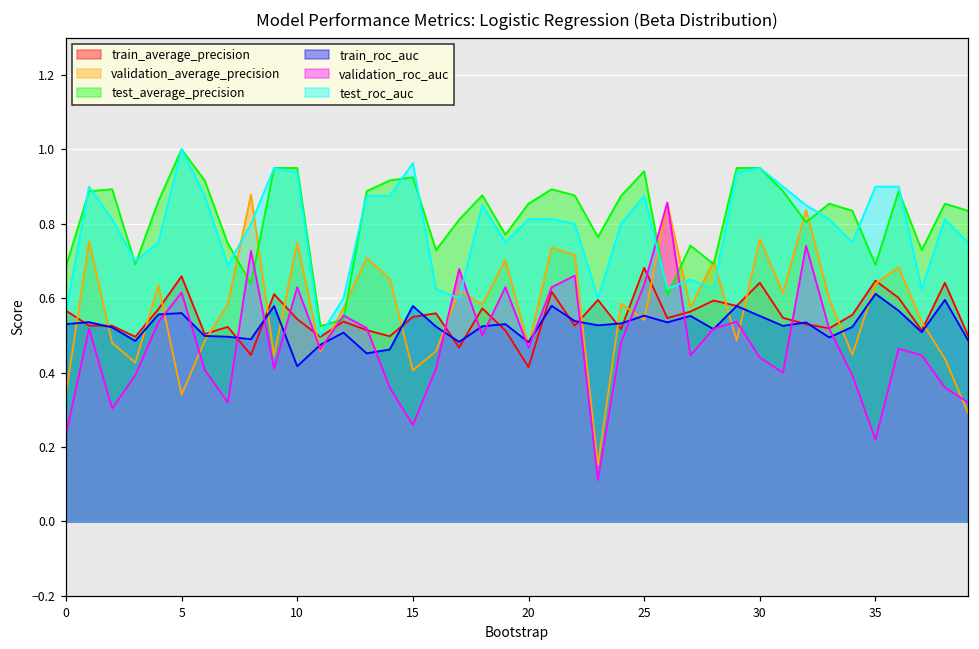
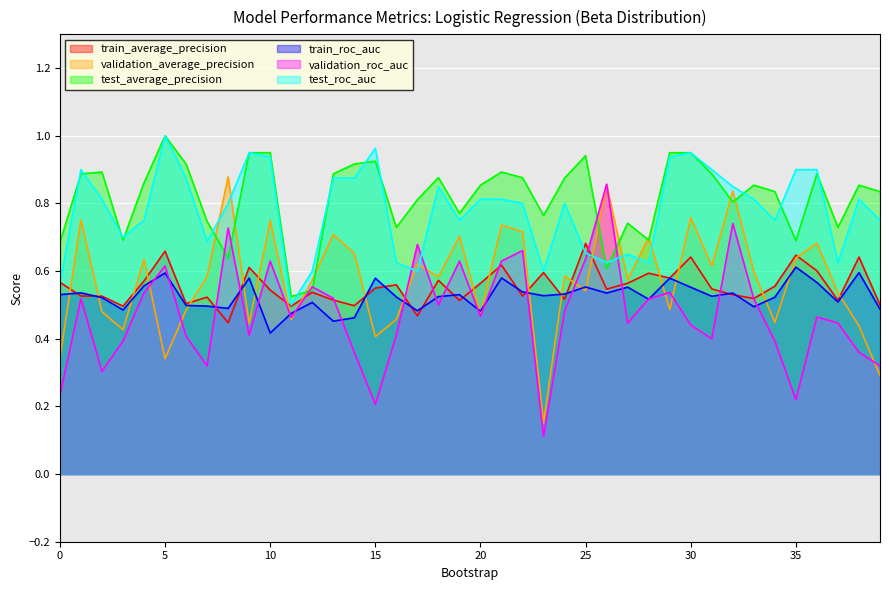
  {
    "train_average_precision": {
      "5": 0.66,
      "10": 0.54,
      "15": 0.55,
-     "20": 0.42,
+     "20": 0.56,
      "25": 0.68,
      "30": 0.64,
      "35": 0.65
    },
    "validation_average_precision": {
      "0": 0.34,
      "5": 0.34,
      "10": 0.75,
      "15": 0.41,
      "25": 0.54,
      "30": 0.76,
      "35": 0.64
    },
    "test_average_precision": {
      "0": 0.68,
      "10": 0.95,
      "15": 0.92,
      "20": 0.85,
      "25": 0.94,
      "35": 0.69
    },
    "train_roc_auc": {
      "0": 0.53,
-     "5": 0.56,
+     "5": 0.59,
      "10": 0.42,
      "15": 0.58,
      "20": 0.48,
      "25": 0.55,
      "30": 0.55,
      "35": 0.61
    },
    "validation_roc_auc": {
      "0": 0.23,
      "5": 0.62,
      "10": 0.63,
-     "15": 0.26,
+     "15": 0.21,
      "25": 0.64,
      "30": 0.44,
      "35": 0.22
    },
    "test_roc_auc": {
      "10": 0.94,
      "15": 0.96,
      "20": 0.81,
-     "25": 0.88,
+     "25": 0.65,
      "35": 0.90
    }
  }
